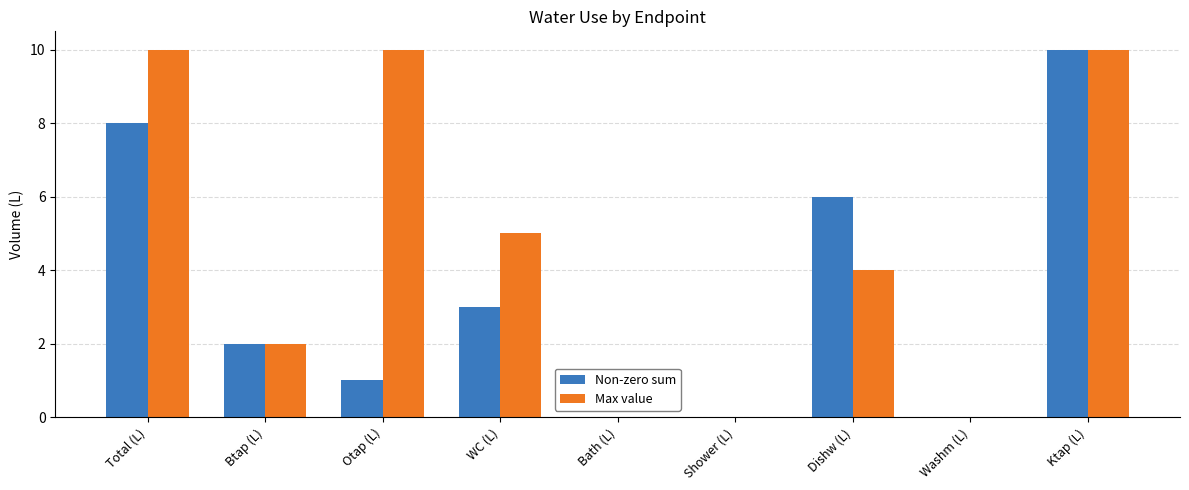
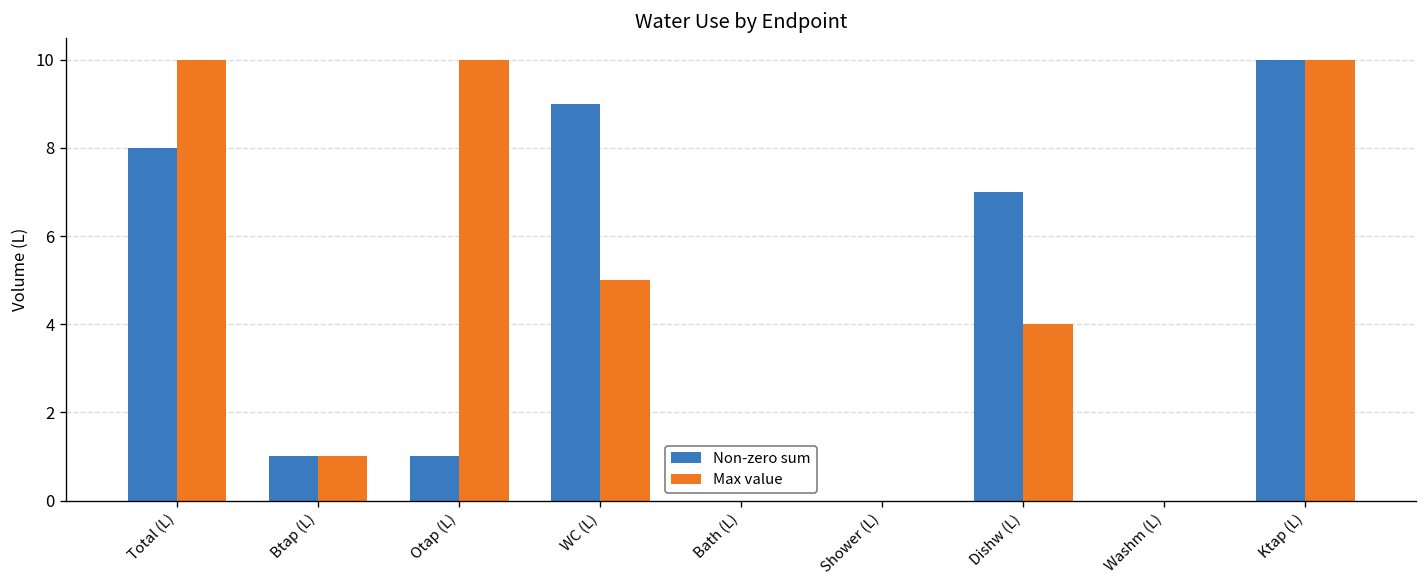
  {
    "Non-zero sum": {
      "Total (L)": 8,
-     "Btap (L)": 2,
+     "Btap (L)": 1,
      "Otap (L)": 1,
-     "WC (L)": 3,
+     "WC (L)": 9,
      "Bath (L)": 0,
      "Shower (L)": 0,
-     "Dishw (L)": 6,
+     "Dishw (L)": 7,
      "Washm (L)": 0,
      "Ktap (L)": 10
    },
    "Max value": {
      "Total (L)": 10,
-     "Btap (L)": 2,
+     "Btap (L)": 1,
      "Otap (L)": 10,
      "WC (L)": 5,
      "Bath (L)": 0,
      "Shower (L)": 0,
      "Dishw (L)": 4,
      "Washm (L)": 0,
      "Ktap (L)": 10
    }
  }
